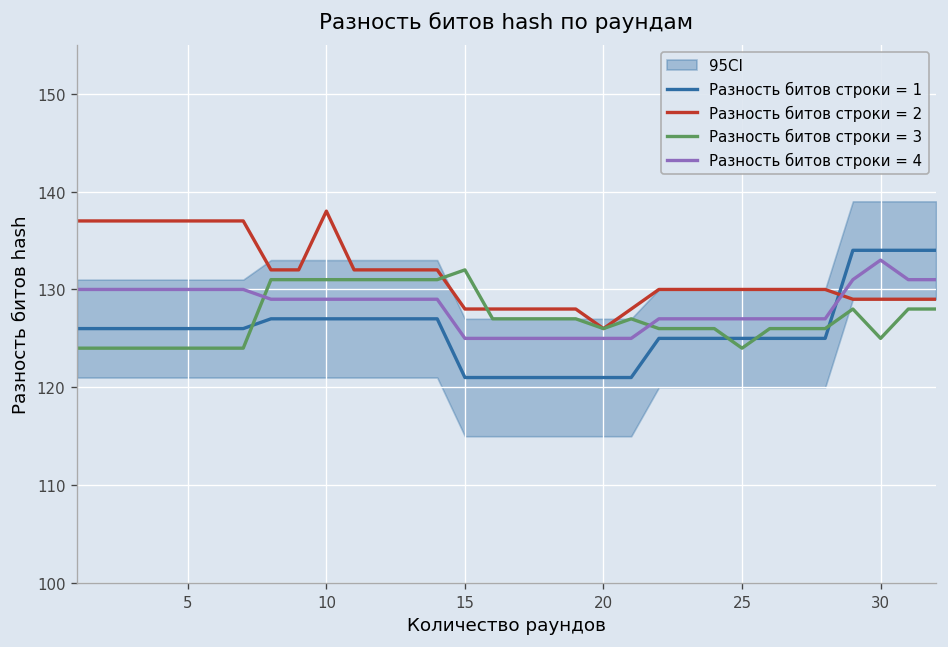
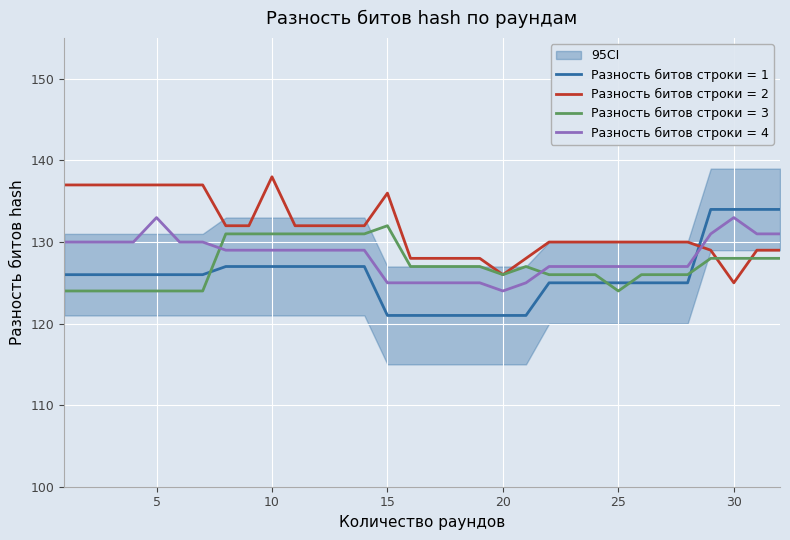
  {
    "Разность битов строки = 2": {
      "5": 137,
      "10": 138,
-     "15": 128,
-     "30": 129
+     "15": 136,
+     "30": 125
    },
    "Разность битов строки = 3": {
      "5": 124,
      "10": 131,
      "15": 132,
      "25": 124,
-     "30": 125
+     "30": 128
    },
    "Разность битов строки = 4": {
-     "5": 130,
+     "5": 133,
      "10": 129,
      "15": 125,
-     "20": 125,
+     "20": 124,
      "25": 127,
      "30": 133
    }
  }
